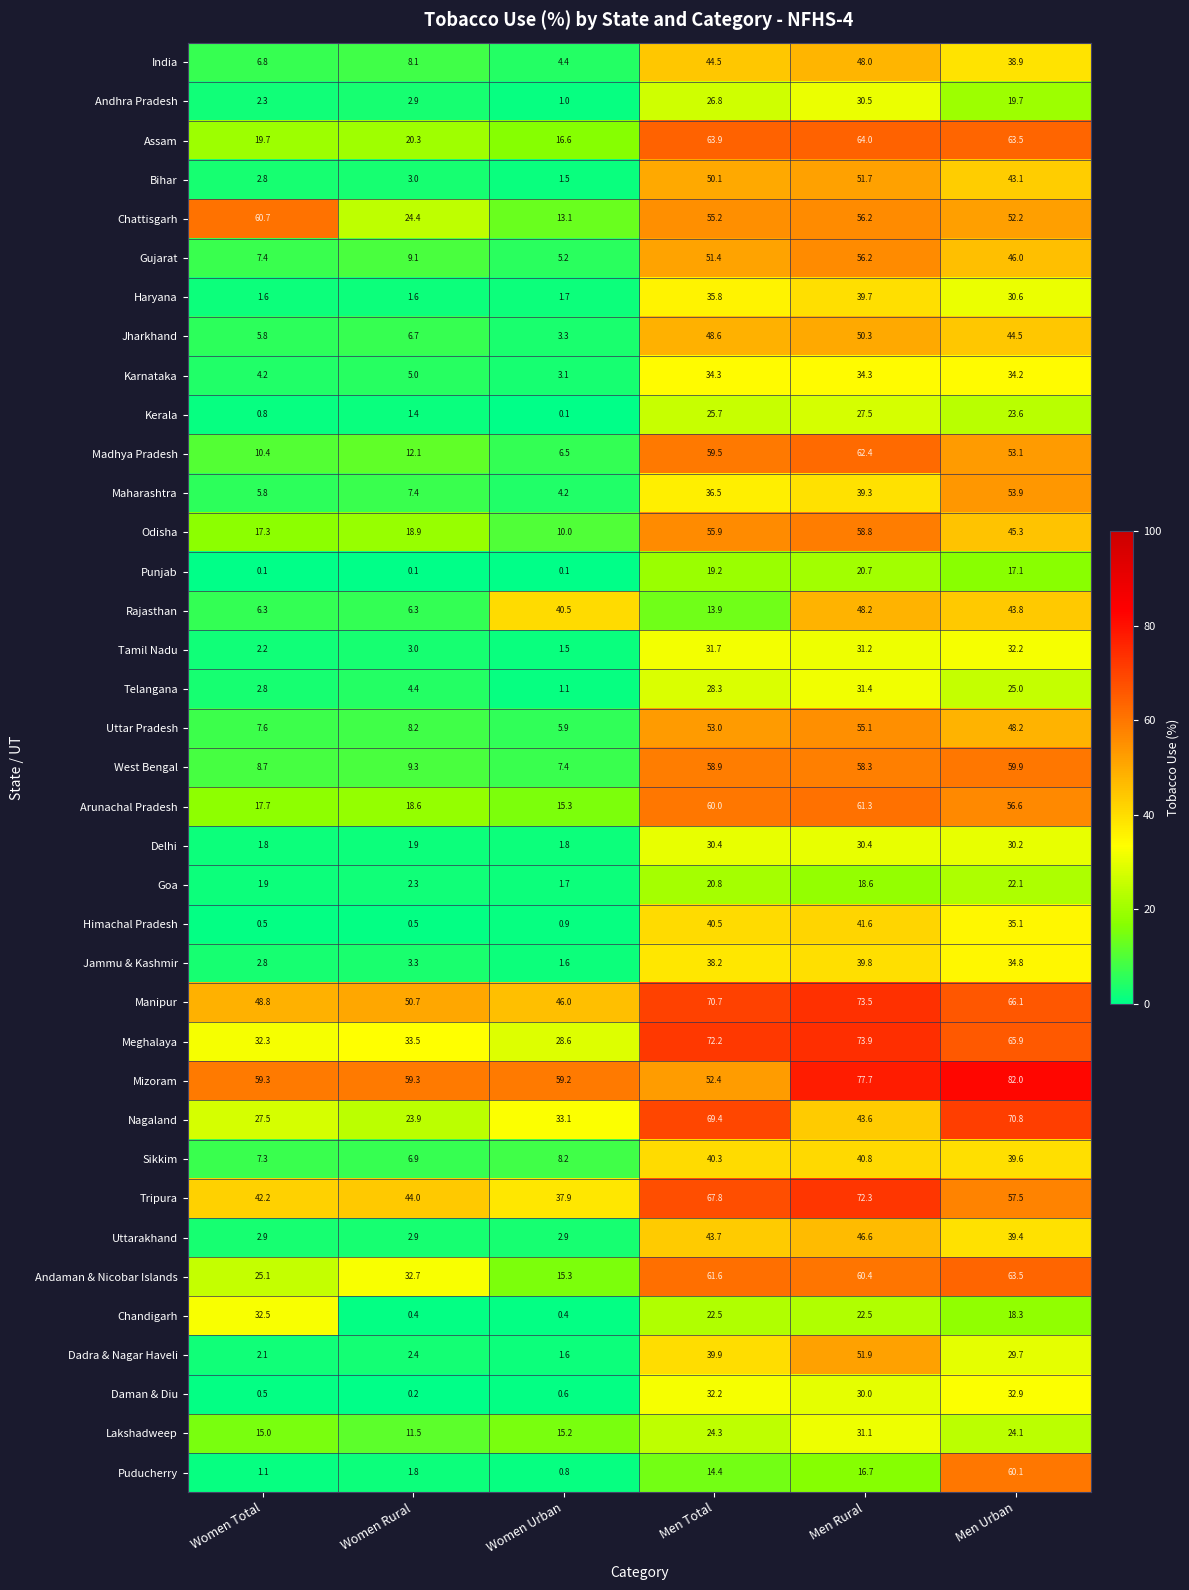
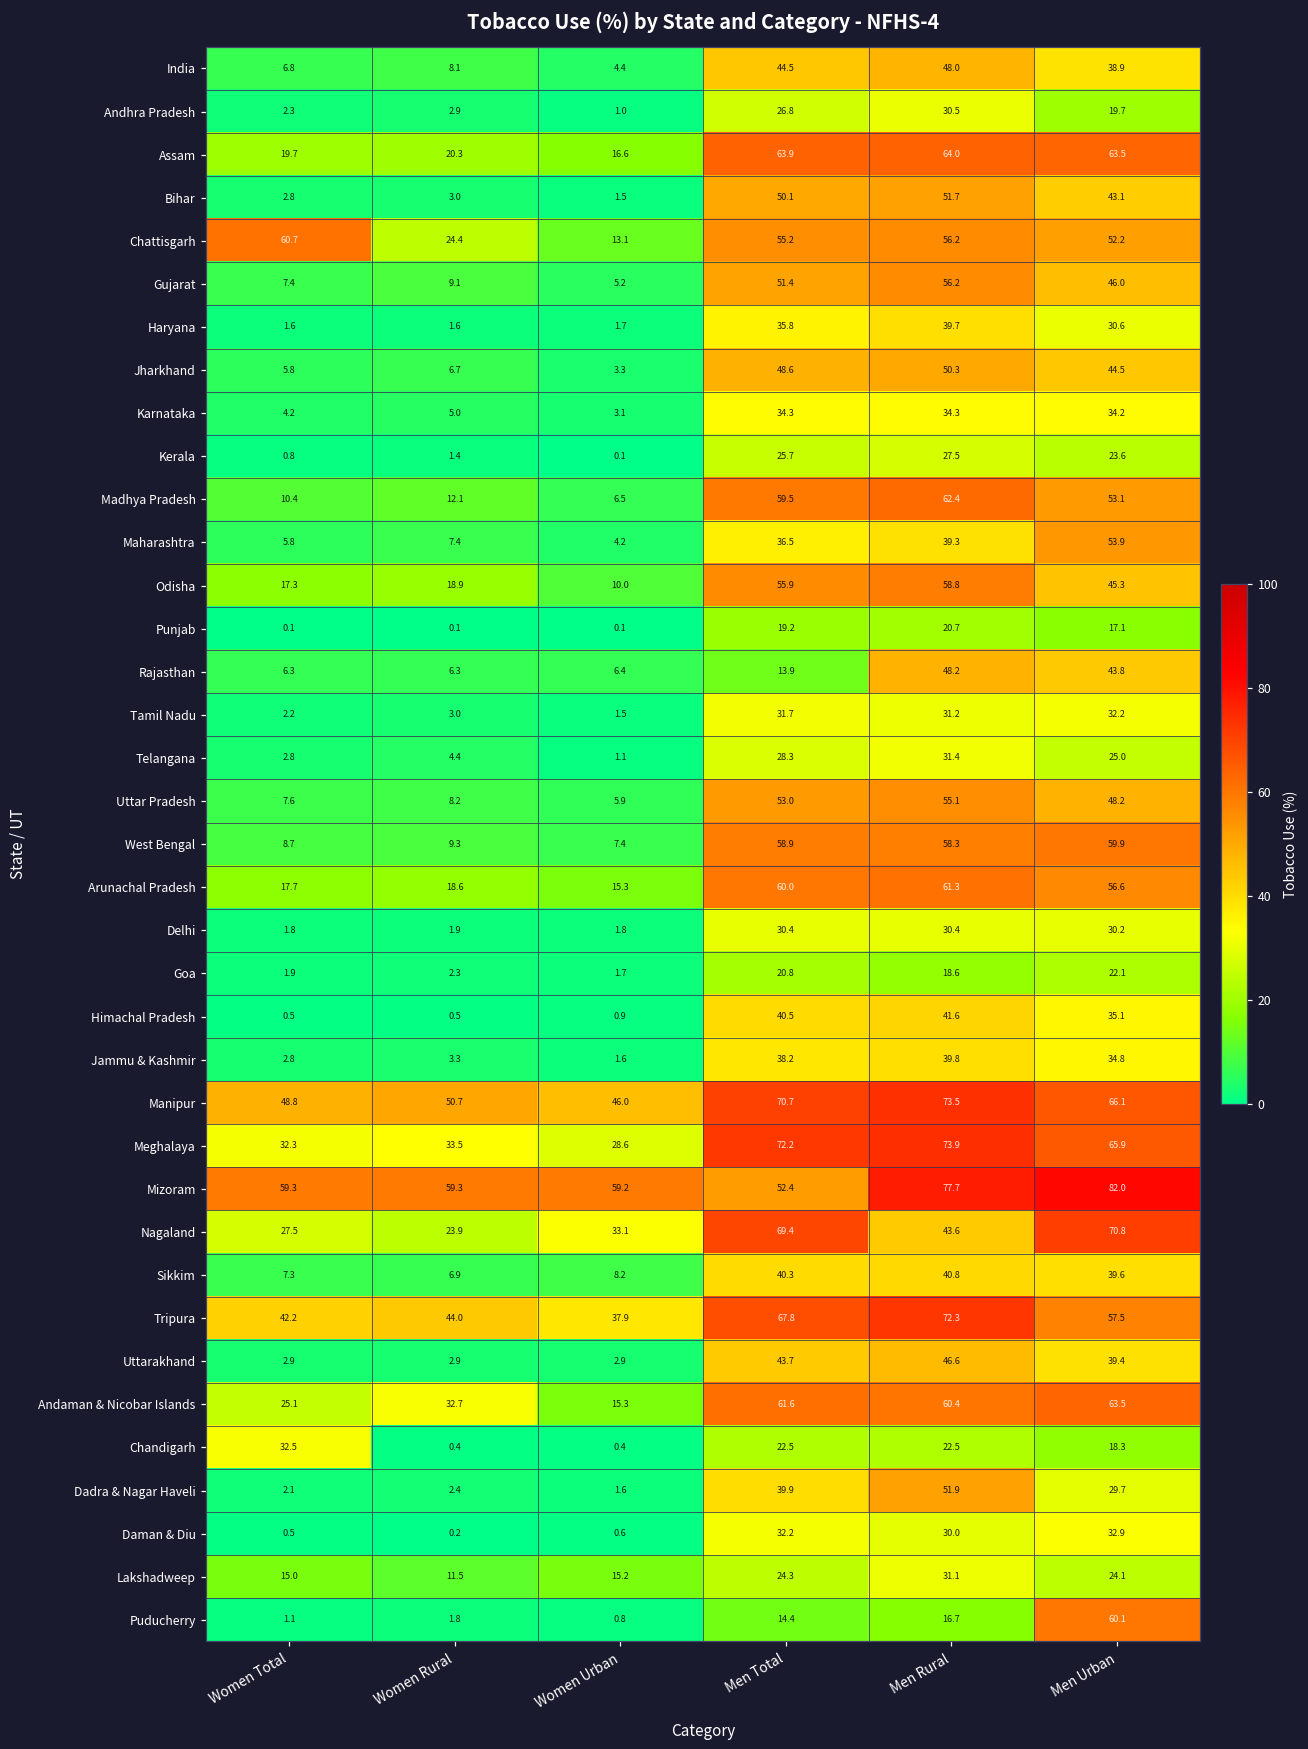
  {
    "Rajasthan": {
      "Women Total": 6.3,
      "Women Rural": 6.3,
-     "Women Urban": 40.5,
+     "Women Urban": 6.4,
      "Men Total": 13.9,
      "Men Rural": 48.2,
      "Men Urban": 43.8
    }
  }
